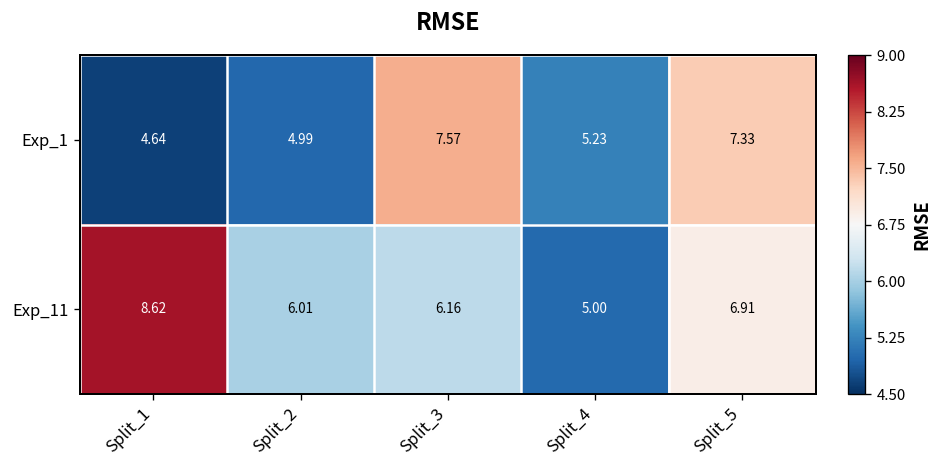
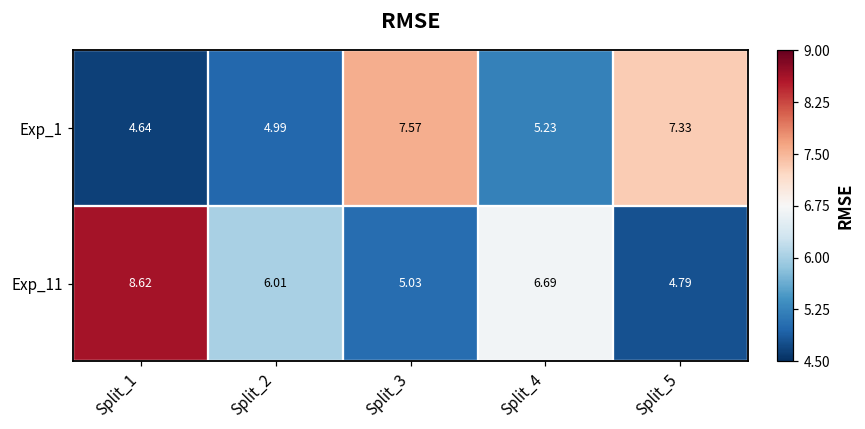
  {
    "Exp_1": {
      "Split_1": 4.64,
      "Split_2": 4.99,
      "Split_3": 7.57,
      "Split_4": 5.23,
      "Split_5": 7.33
    },
    "Exp_11": {
      "Split_1": 8.62,
      "Split_2": 6.01,
-     "Split_3": 6.16,
-     "Split_4": 5.00,
-     "Split_5": 6.91
+     "Split_3": 5.03,
+     "Split_4": 6.69,
+     "Split_5": 4.79
    }
  }
